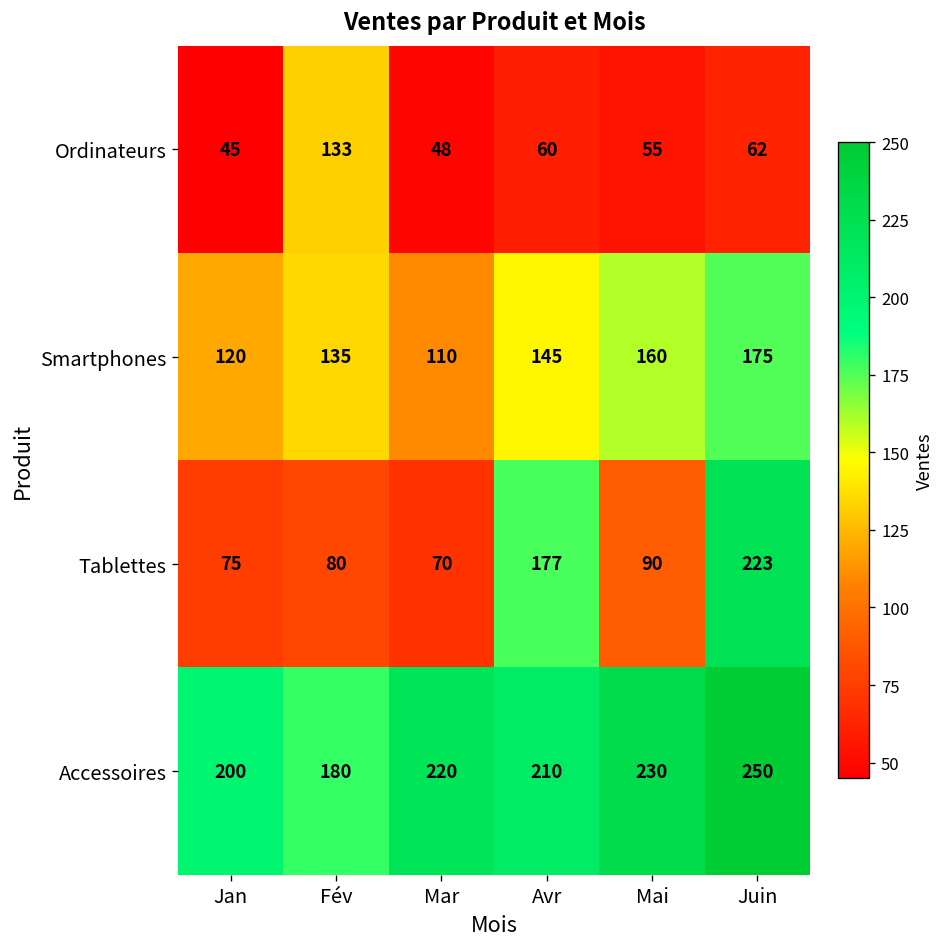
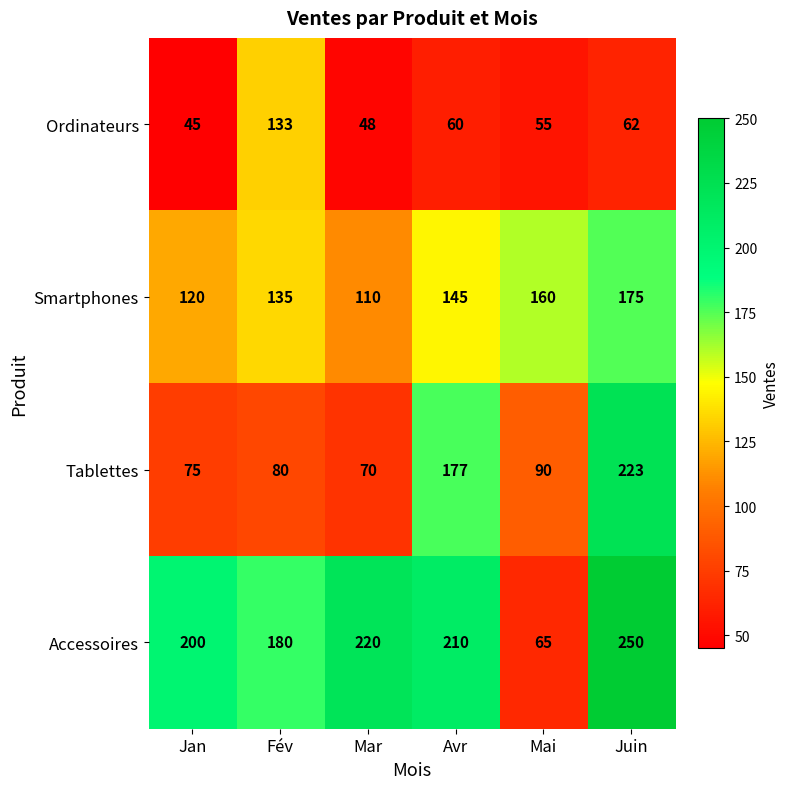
  {
    "Ordinateurs": {
      "Jan": 45,
      "Fév": 133,
      "Mar": 48,
      "Avr": 60,
      "Mai": 55,
      "Juin": 62
    },
    "Smartphones": {
      "Jan": 120,
      "Fév": 135,
      "Mar": 110,
      "Avr": 145,
      "Mai": 160,
      "Juin": 175
    },
    "Tablettes": {
      "Jan": 75,
      "Fév": 80,
      "Mar": 70,
      "Avr": 177,
      "Mai": 90,
      "Juin": 223
    },
    "Accessoires": {
      "Jan": 200,
      "Fév": 180,
      "Mar": 220,
      "Avr": 210,
-     "Mai": 230,
+     "Mai": 65,
      "Juin": 250
    }
  }
